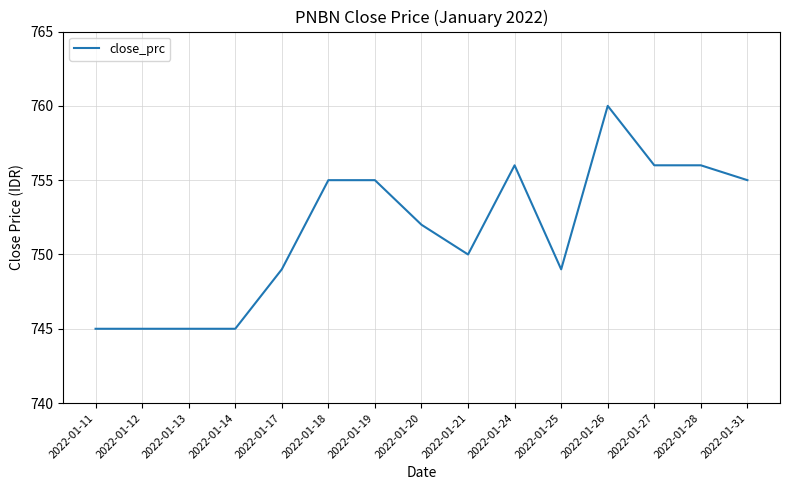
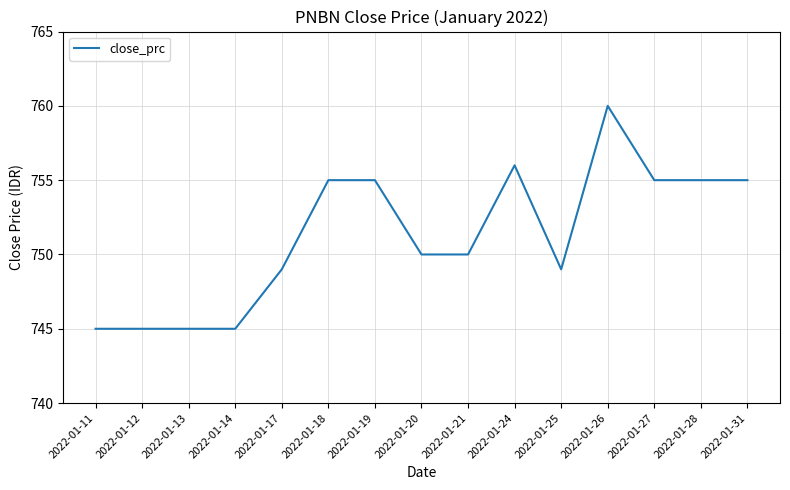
  {
    "2022-01-11": 745,
    "2022-01-12": 745,
    "2022-01-13": 745,
    "2022-01-14": 745,
    "2022-01-17": 749,
    "2022-01-18": 755,
    "2022-01-19": 755,
-   "2022-01-20": 752,
+   "2022-01-20": 750,
    "2022-01-21": 750,
    "2022-01-24": 756,
    "2022-01-25": 749,
    "2022-01-26": 760,
-   "2022-01-27": 756,
-   "2022-01-28": 756,
+   "2022-01-27": 755,
+   "2022-01-28": 755,
    "2022-01-31": 755
  }
